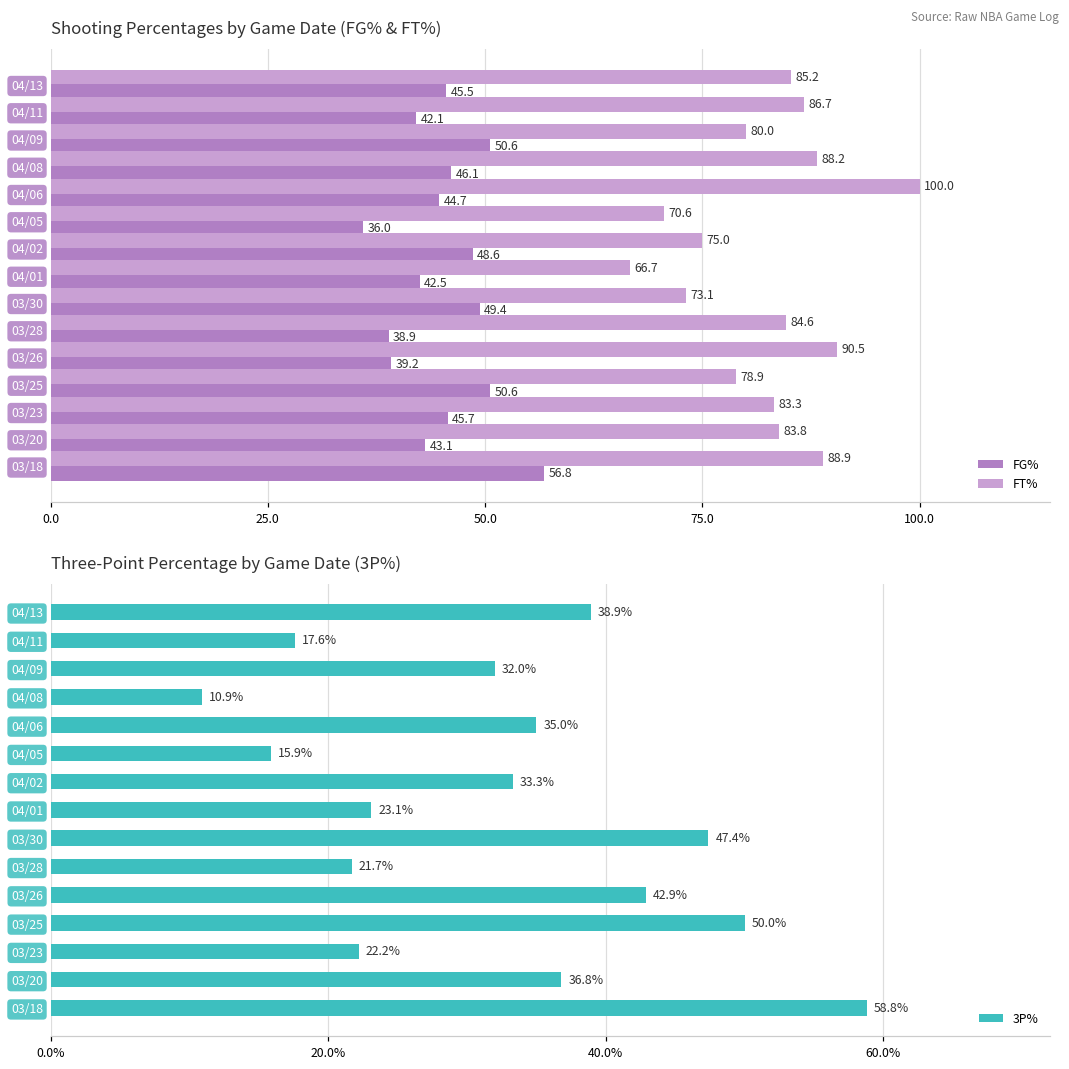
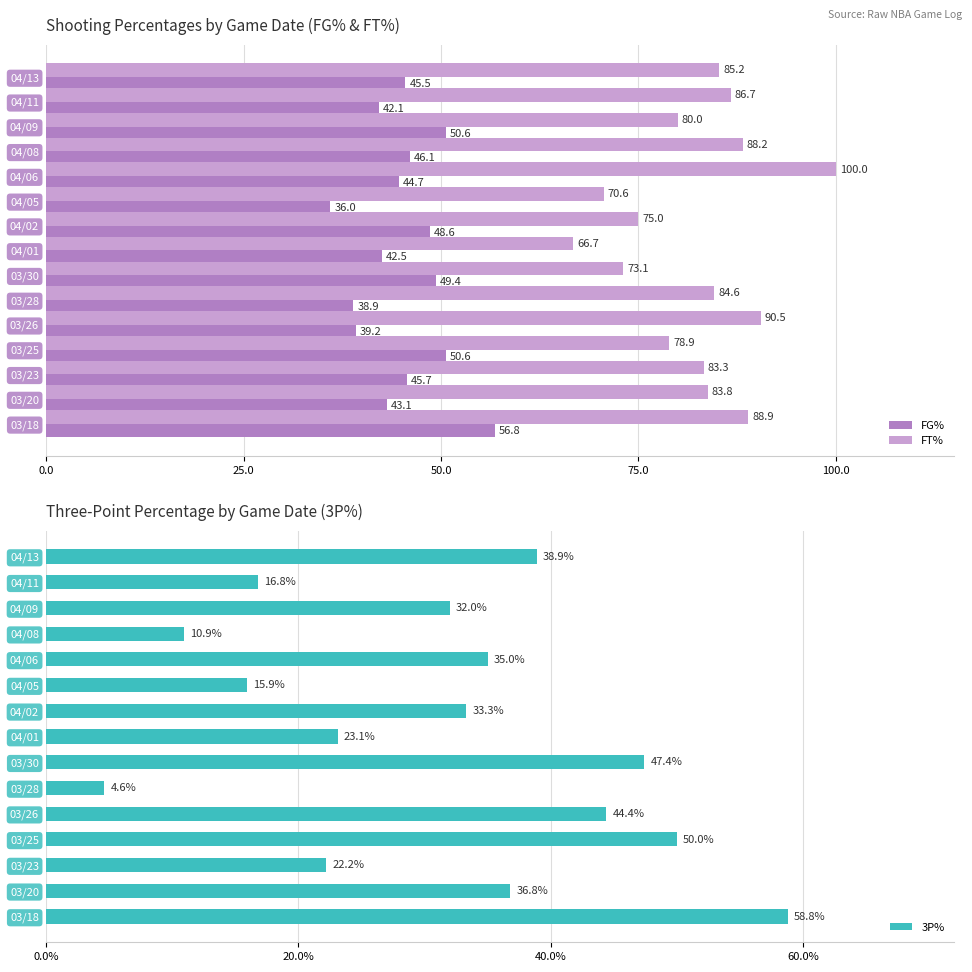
  {
    "Three-Point Percentage by Game Date (3P%)": {
      "04/13": "38.9%",
-     "04/11": "17.6%",
+     "04/11": "16.8%",
      "04/09": "32.0%",
      "04/08": "10.9%",
      "04/06": "35.0%",
      "04/05": "15.9%",
      "04/02": "33.3%",
      "04/01": "23.1%",
      "03/30": "47.4%",
-     "03/28": "21.7%",
-     "03/26": "42.9%",
+     "03/28": "4.6%",
+     "03/26": "44.4%",
      "03/25": "50.0%",
      "03/23": "22.2%",
      "03/20": "36.8%",
      "03/18": "58.8%"
    }
  }
